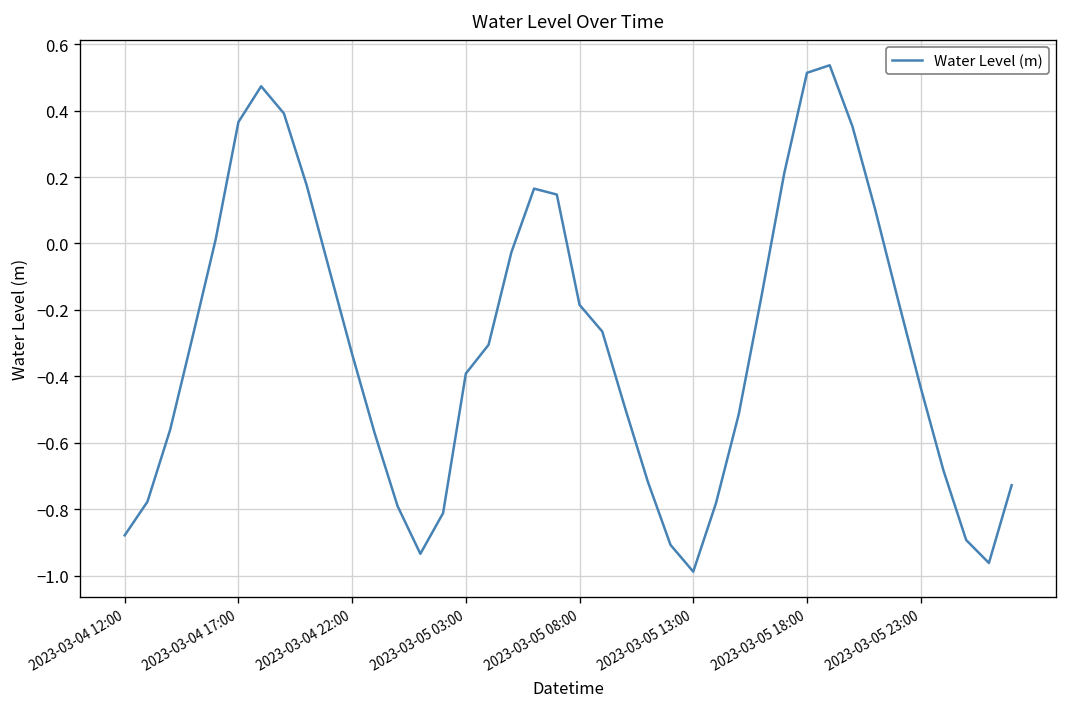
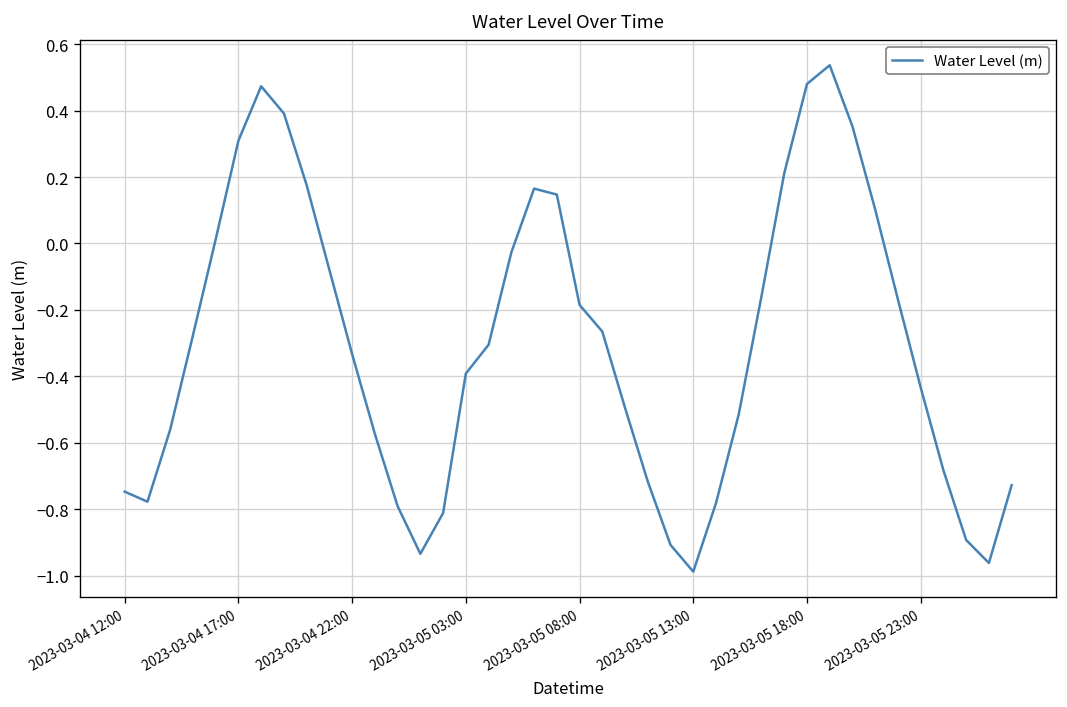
  {
-   "2023-03-04 12:00": -0.88,
-   "2023-03-04 17:00": 0.37,
+   "2023-03-04 12:00": -0.75,
+   "2023-03-04 17:00": 0.31,
    "2023-03-04 22:00": -0.33,
    "2023-03-05 03:00": -0.39,
    "2023-03-05 08:00": -0.18,
    "2023-03-05 13:00": -0.99,
-   "2023-03-05 18:00": 0.51,
+   "2023-03-05 18:00": 0.48,
    "2023-03-05 23:00": -0.43
  }
